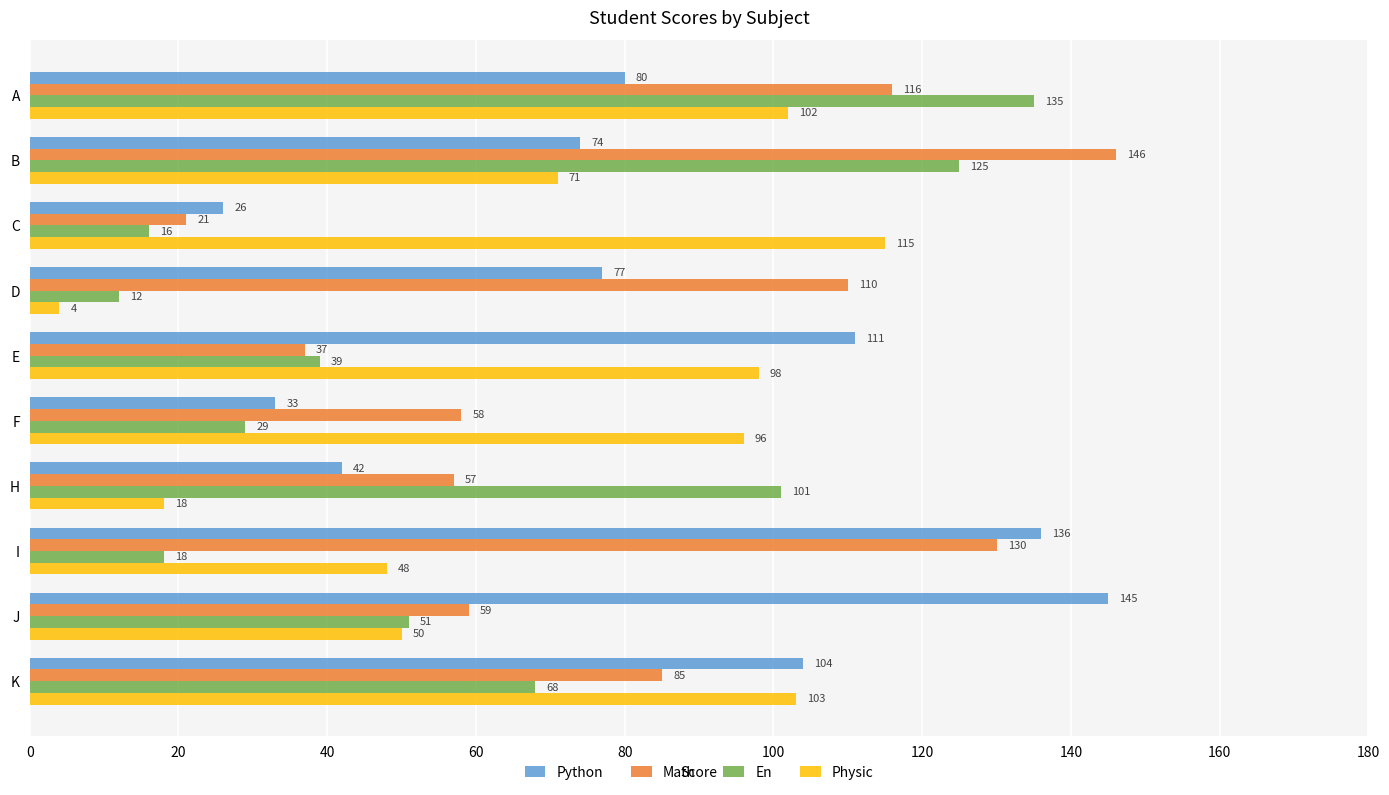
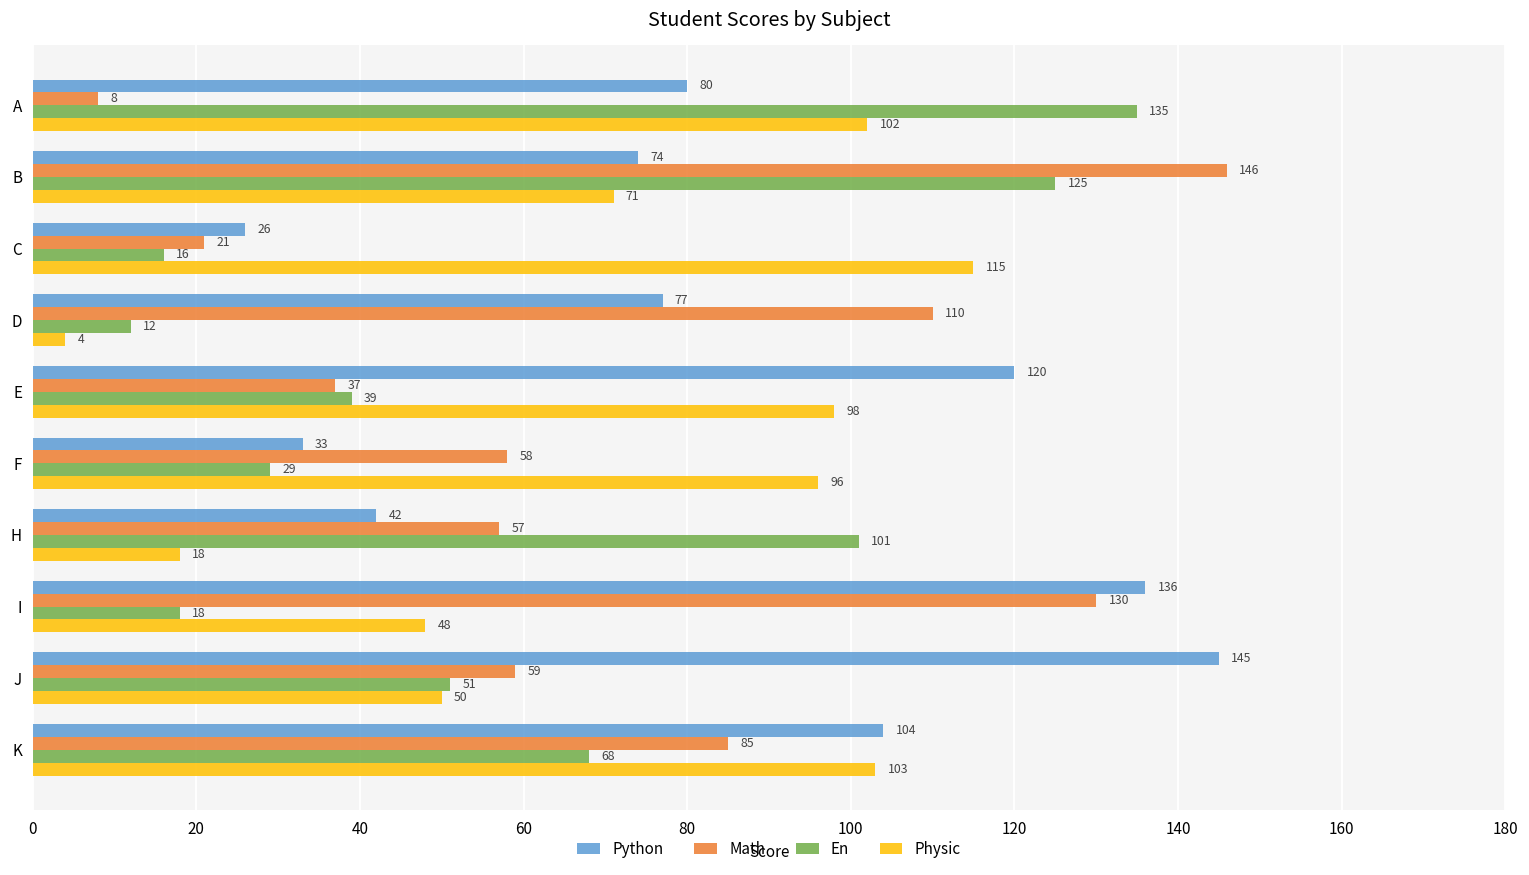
  {
    "Python": {
      "A": 80,
      "B": 74,
      "C": 26,
      "D": 77,
-     "E": 111,
+     "E": 120,
      "F": 33,
      "H": 42,
      "I": 136,
      "J": 145,
      "K": 104
    },
    "Math": {
-     "A": 116,
+     "A": 8,
      "B": 146,
      "C": 21,
      "D": 110,
      "E": 37,
      "F": 58,
      "H": 57,
      "I": 130,
      "J": 59,
      "K": 85
    },
    "En": {
      "A": 135,
      "B": 125,
      "C": 16,
      "D": 12,
      "E": 39,
      "F": 29,
      "H": 101,
      "I": 18,
      "J": 51,
      "K": 68
    },
    "Physic": {
      "A": 102,
      "B": 71,
      "C": 115,
      "D": 4,
      "E": 98,
      "F": 96,
      "H": 18,
      "I": 48,
      "J": 50,
      "K": 103
    }
  }
